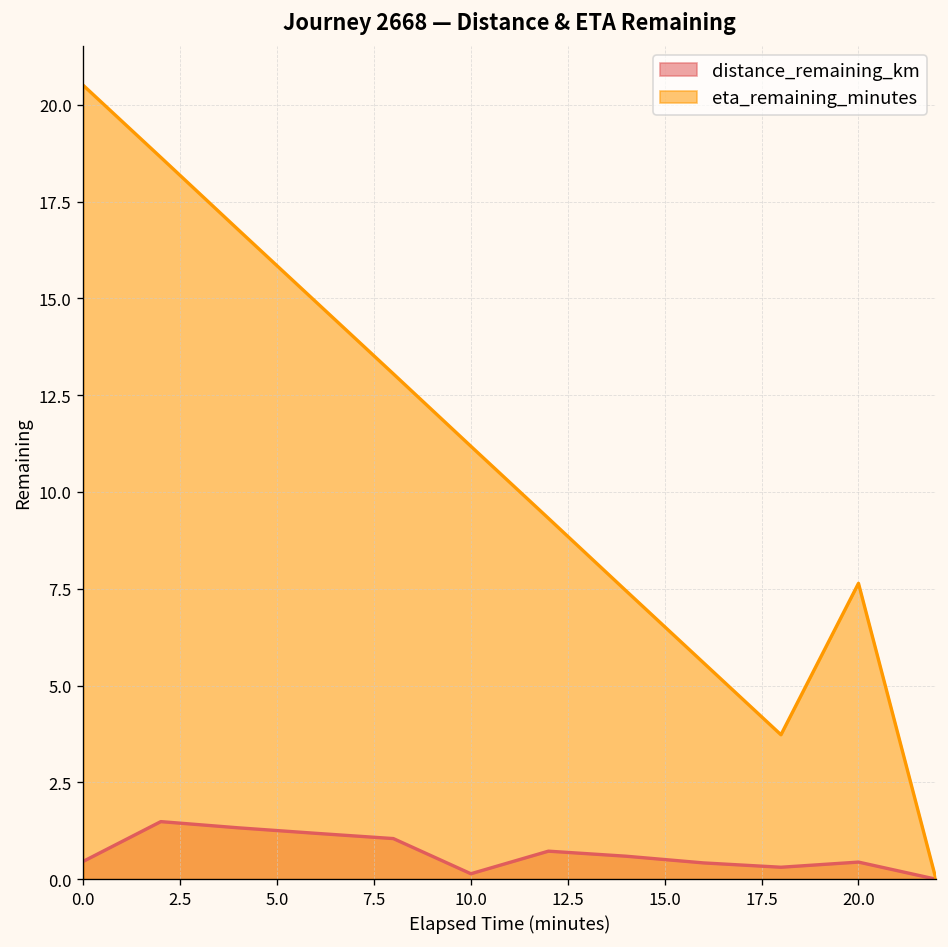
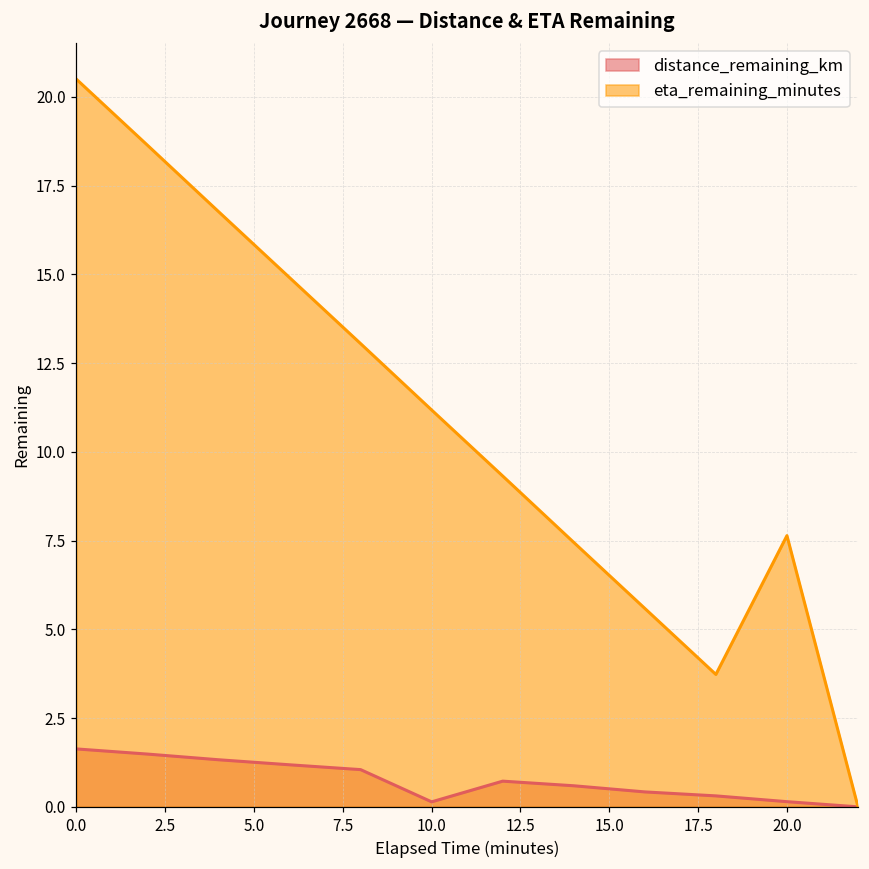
  {
    "distance_remaining_km": {
-     "0.0": 0.5,
+     "0.0": 1.6,
      "10.0": 0.1,
-     "20.0": 0.4
+     "20.0": 0.1
    },
    "eta_remaining_minutes": {
      "0.0": 20.5,
      "10.0": 11.2,
      "20.0": 7.6
    }
  }
